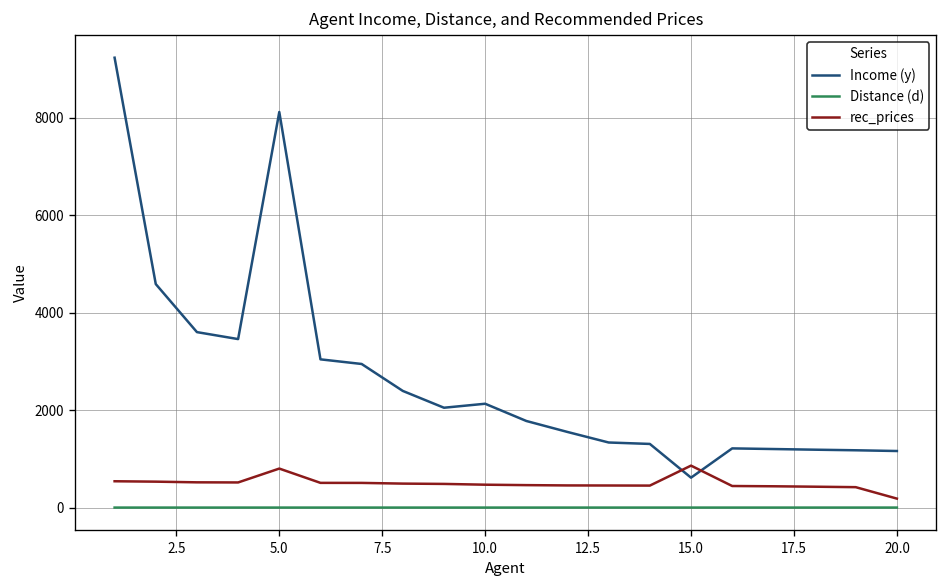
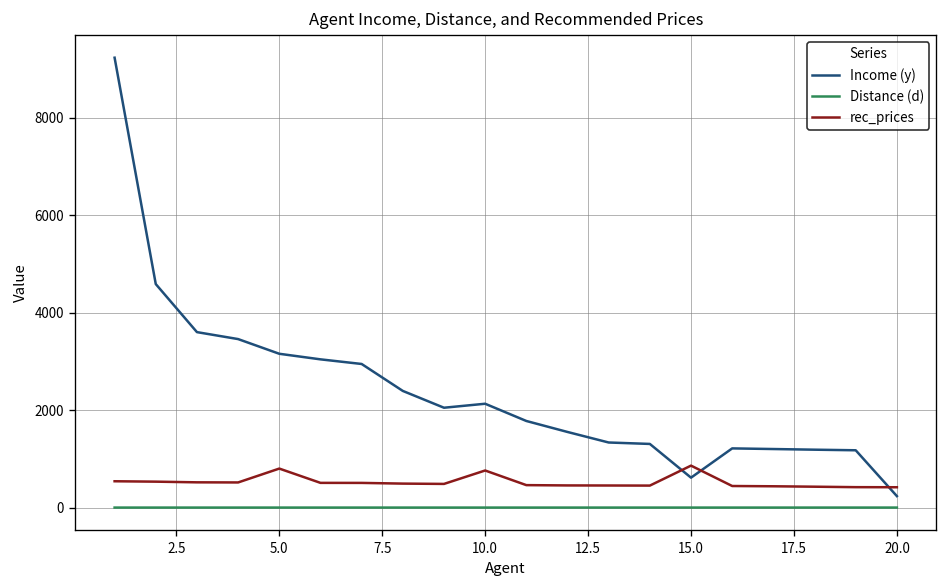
  {
    "Income (y)": {
-     "5.0": 8100,
+     "5.0": 3200,
      "10.0": 2100,
      "15.0": 600,
-     "20.0": 1200
+     "20.0": 200
    },
    "Distance (d)": {
      "5.0": 0,
      "10.0": 0,
      "15.0": 0,
      "20.0": 0
    },
    "rec_prices": {
      "5.0": 800,
-     "10.0": 500,
+     "10.0": 800,
      "15.0": 900,
-     "20.0": 200
+     "20.0": 400
    }
  }
